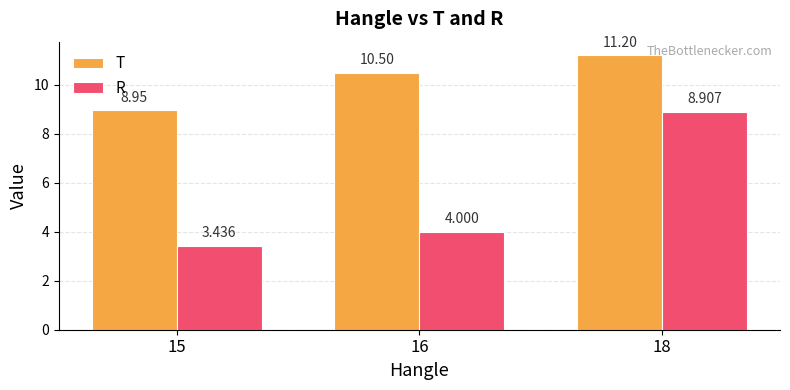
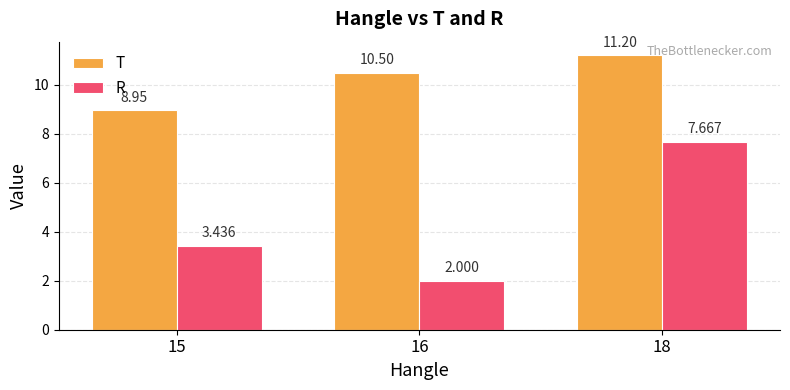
  {
    "T": {
      "15": 8.95,
      "16": 10.50,
      "18": 11.20
    },
    "R": {
      "15": 3.436,
-     "16": 4.000,
-     "18": 8.907
+     "16": 2.000,
+     "18": 7.667
    }
  }
